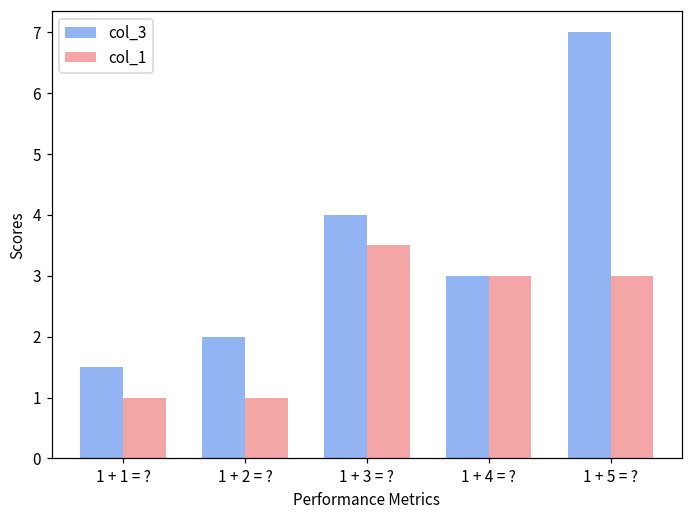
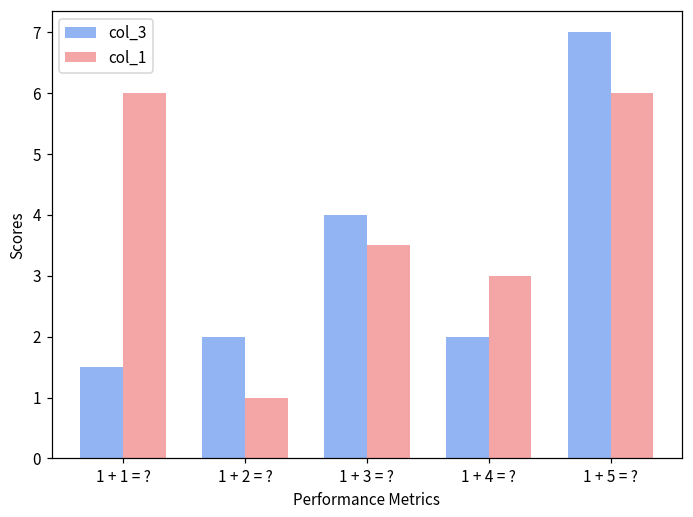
  {
    "col_3": {
      "1 + 1 = ?": 1.5,
      "1 + 2 = ?": 2,
      "1 + 3 = ?": 4,
-     "1 + 4 = ?": 3,
+     "1 + 4 = ?": 2,
      "1 + 5 = ?": 7
    },
    "col_1": {
-     "1 + 1 = ?": 1,
+     "1 + 1 = ?": 6,
      "1 + 2 = ?": 1,
      "1 + 3 = ?": 3.5,
      "1 + 4 = ?": 3,
-     "1 + 5 = ?": 3
+     "1 + 5 = ?": 6
    }
  }
